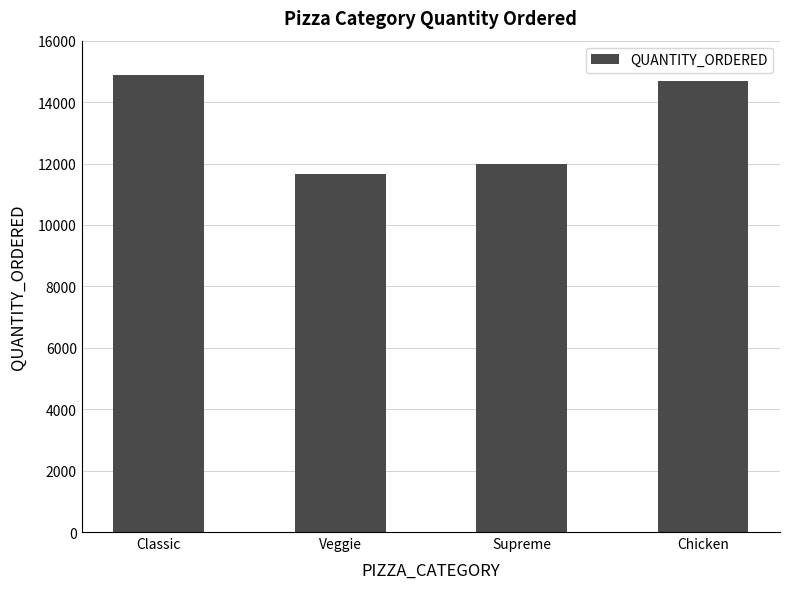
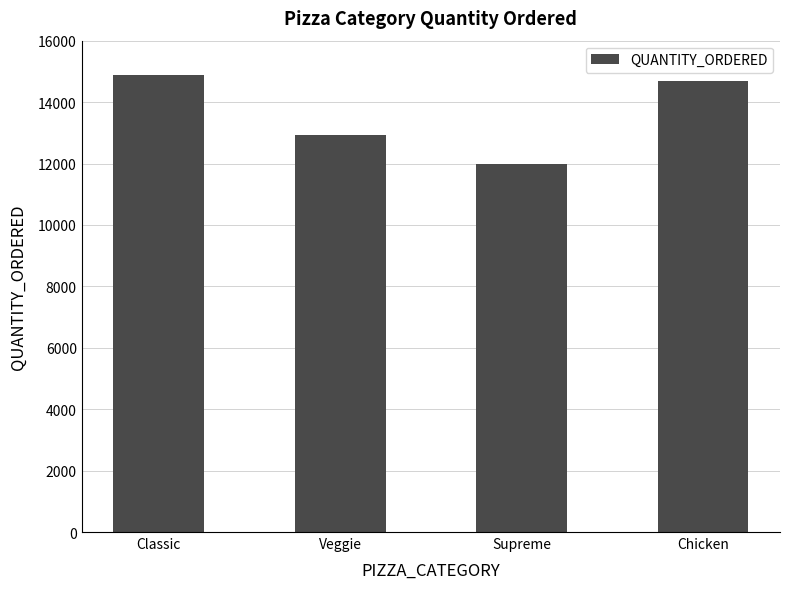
  {
    "Classic": 14900,
-   "Veggie": 11600,
+   "Veggie": 12900,
    "Supreme": 12000,
    "Chicken": 14700
  }
